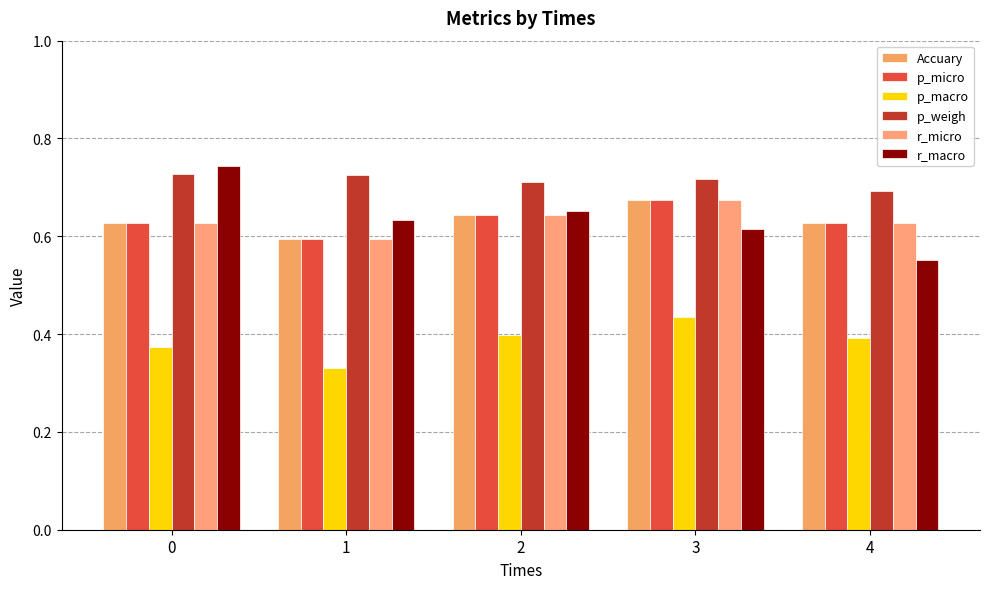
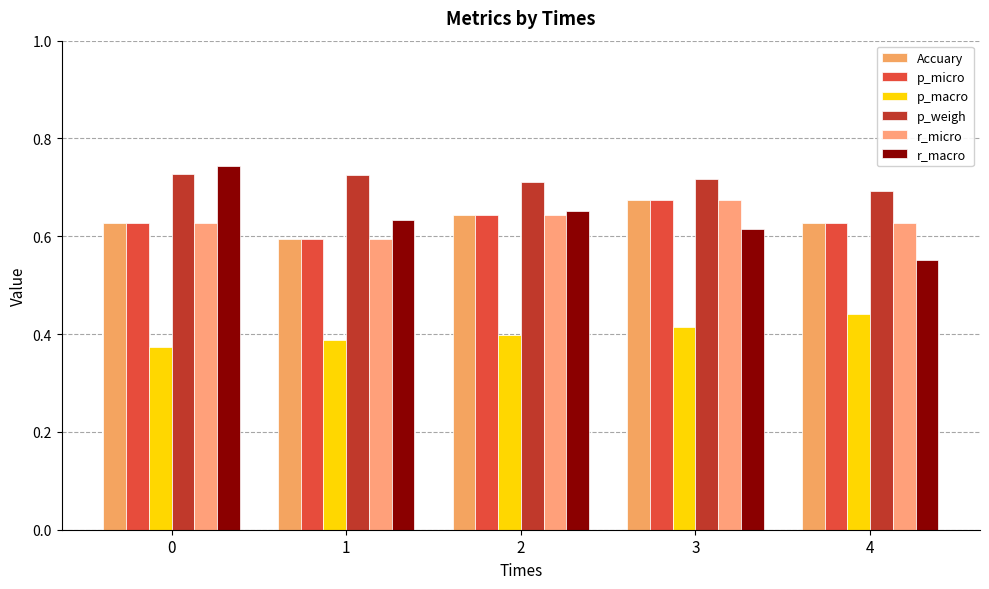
  {
    "p_macro": {
      "0": 0.37,
-     "1": 0.33,
+     "1": 0.39,
      "2": 0.40,
-     "3": 0.44,
-     "4": 0.39
+     "3": 0.41,
+     "4": 0.44
    },
    "r_macro": {
      "0": 0.74,
      "1": 0.63,
      "2": 0.65,
      "3": 0.61,
      "4": 0.55
    }
  }
